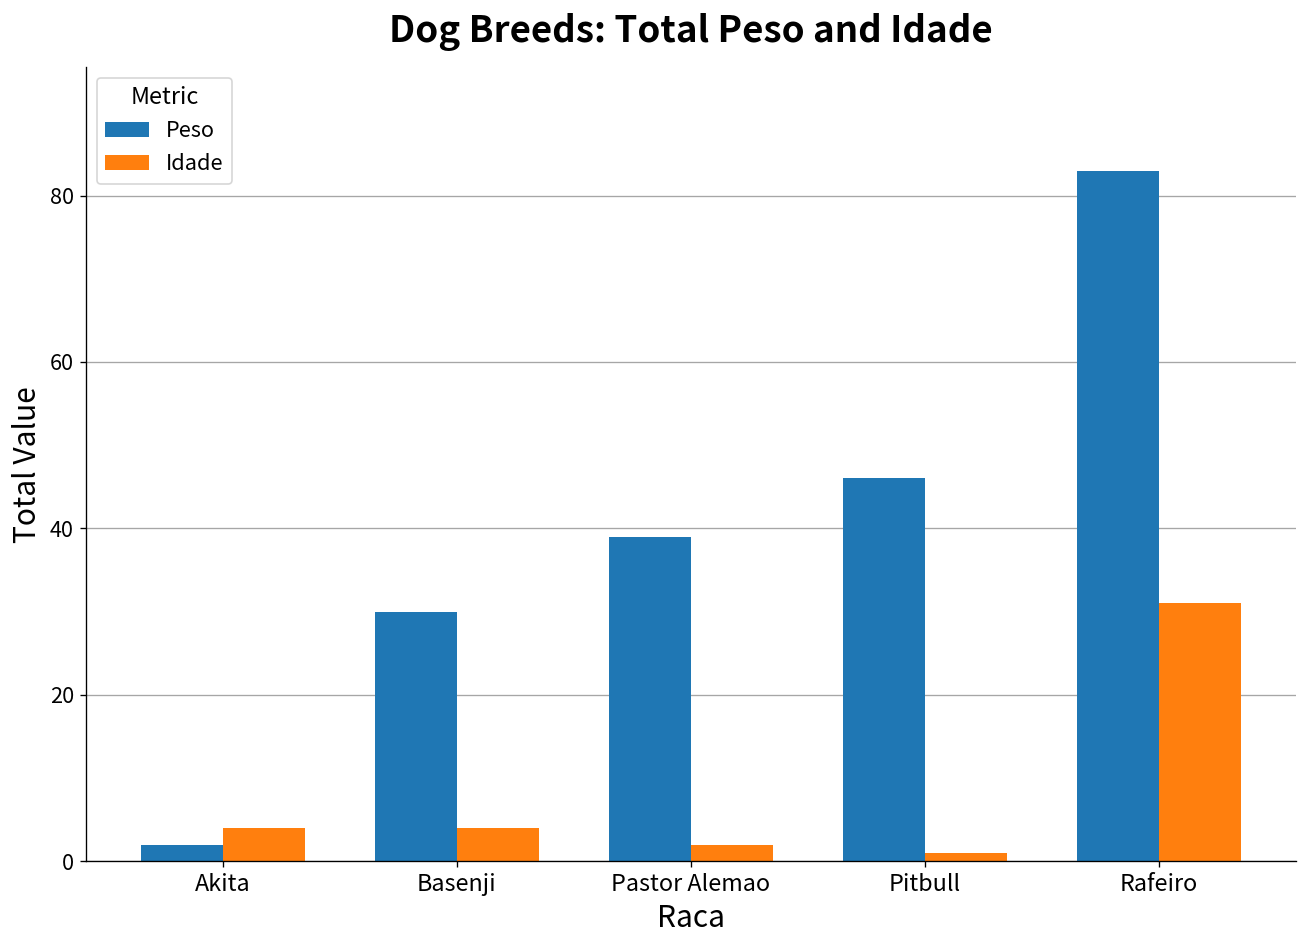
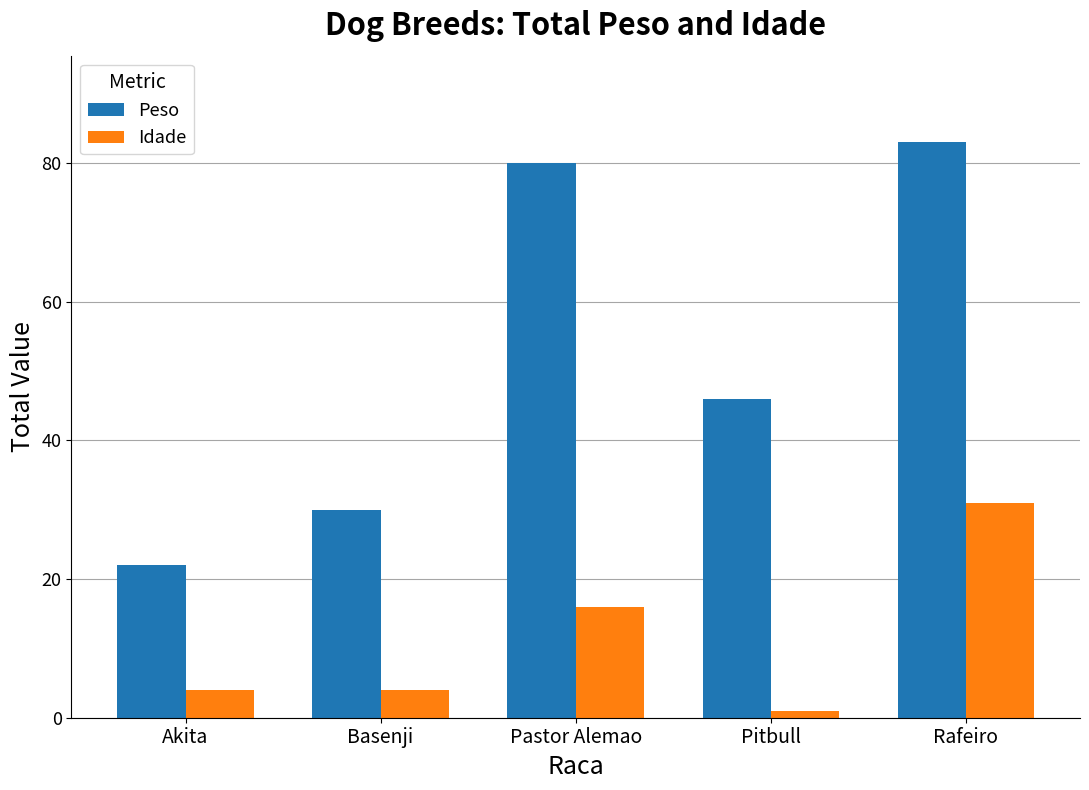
  {
    "Peso": {
-     "Akita": 2,
+     "Akita": 22,
      "Basenji": 30,
-     "Pastor Alemao": 39,
+     "Pastor Alemao": 80,
      "Pitbull": 46,
      "Rafeiro": 83
    },
    "Idade": {
      "Akita": 4,
      "Basenji": 4,
-     "Pastor Alemao": 2,
+     "Pastor Alemao": 16,
      "Pitbull": 1,
      "Rafeiro": 31
    }
  }
